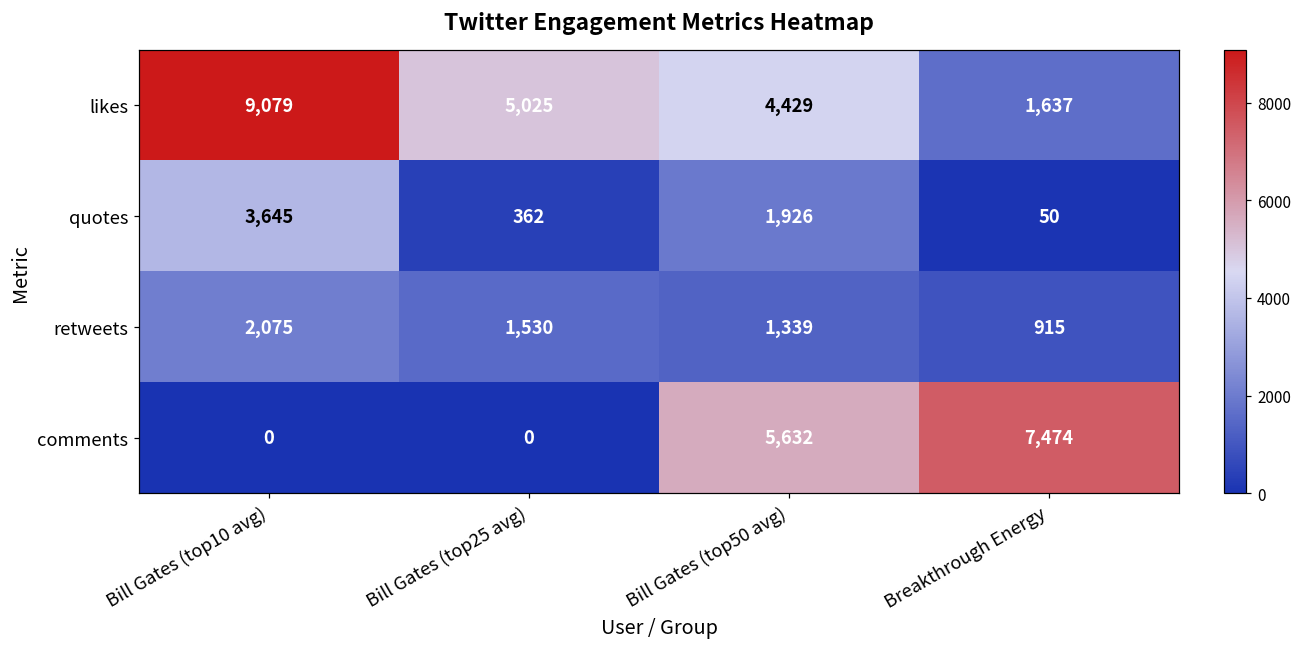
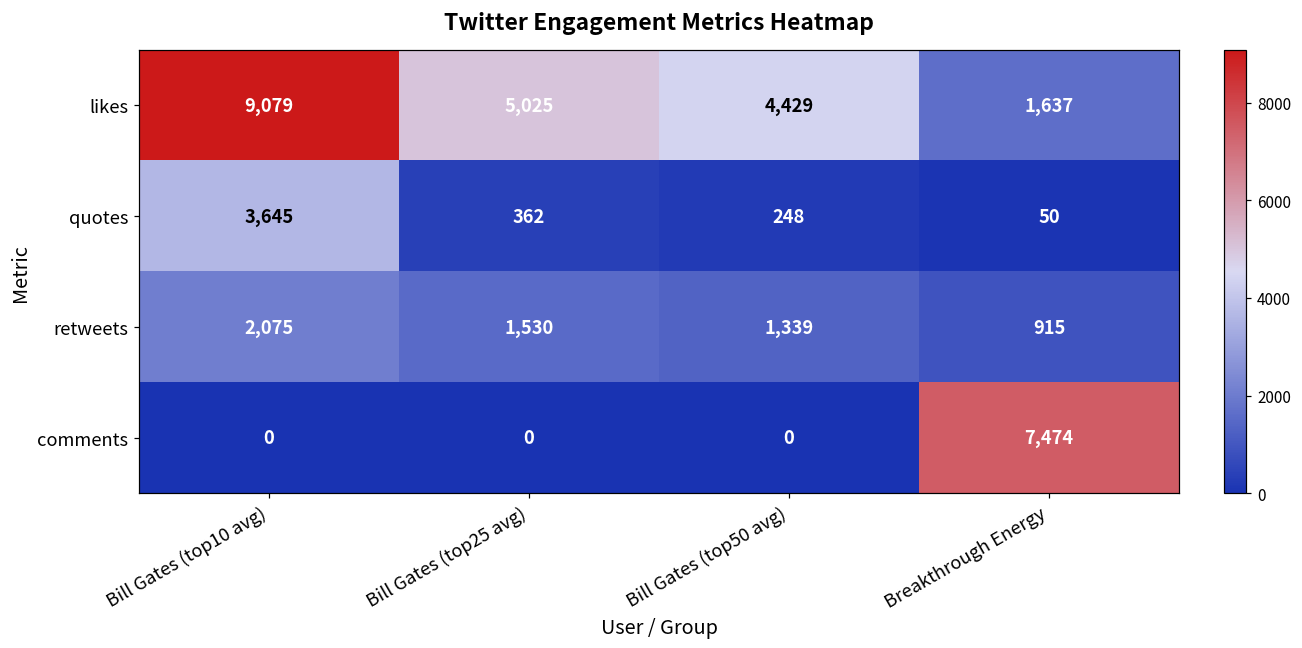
  {
    "likes": {
      "Bill Gates (top10 avg)": "9,079",
      "Bill Gates (top25 avg)": "5,025",
      "Bill Gates (top50 avg)": "4,429",
      "Breakthrough Energy": "1,637"
    },
    "quotes": {
      "Bill Gates (top10 avg)": "3,645",
      "Bill Gates (top25 avg)": "362",
-     "Bill Gates (top50 avg)": "1,926",
+     "Bill Gates (top50 avg)": "248",
      "Breakthrough Energy": "50"
    },
    "retweets": {
      "Bill Gates (top10 avg)": "2,075",
      "Bill Gates (top25 avg)": "1,530",
      "Bill Gates (top50 avg)": "1,339",
      "Breakthrough Energy": "915"
    },
    "comments": {
      "Bill Gates (top10 avg)": "0",
      "Bill Gates (top25 avg)": "0",
-     "Bill Gates (top50 avg)": "5,632",
+     "Bill Gates (top50 avg)": "0",
      "Breakthrough Energy": "7,474"
    }
  }
